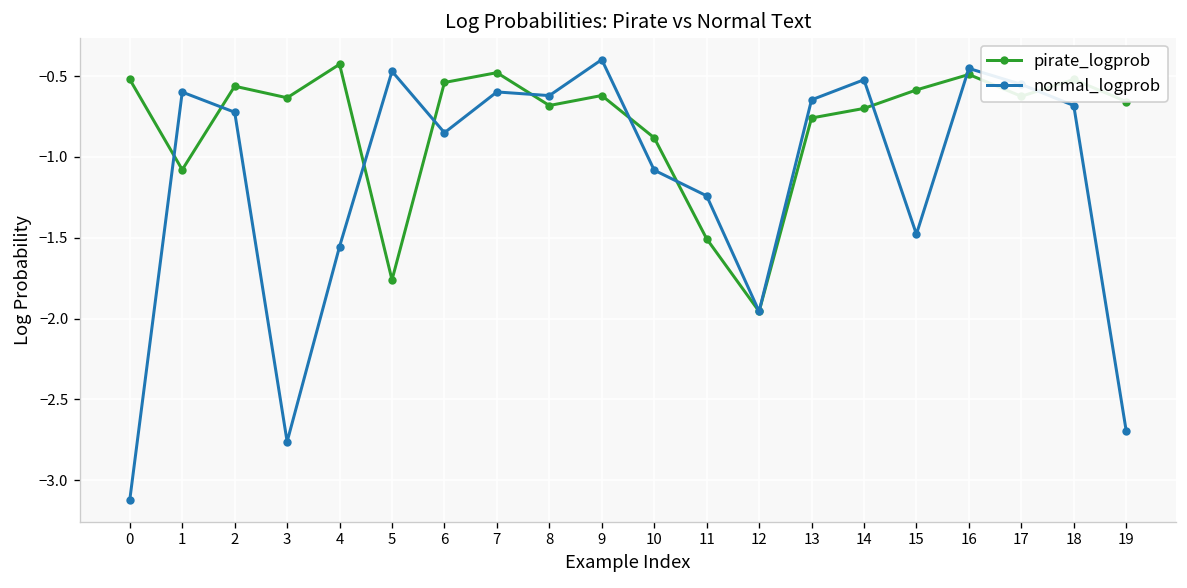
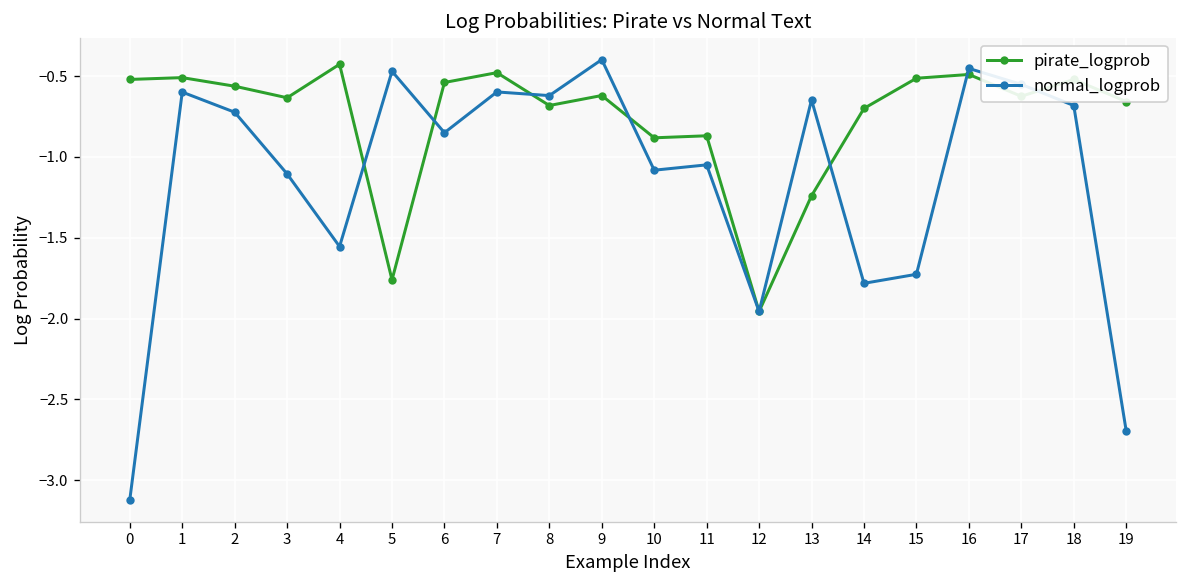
  {
    "pirate_logprob": {
      "0": -0.52,
-     "1": -1.08,
+     "1": -0.51,
      "2": -0.56,
      "3": -0.63,
      "4": -0.43,
      "5": -1.76,
      "6": -0.54,
      "7": -0.48,
      "8": -0.68,
      "9": -0.62,
      "10": -0.88,
-     "11": -1.51,
-     "13": -0.76,
+     "11": -0.87,
+     "13": -1.24,
      "14": -0.70,
-     "15": -0.59,
+     "15": -0.51,
      "16": -0.49,
      "19": -0.66
    },
    "normal_logprob": {
      "0": -3.12,
      "1": -0.60,
      "2": -0.72,
-     "3": -2.76,
+     "3": -1.11,
      "4": -1.55,
      "5": -0.47,
      "6": -0.85,
      "7": -0.60,
      "8": -0.62,
      "9": -0.40,
      "10": -1.08,
-     "11": -1.24,
+     "11": -1.05,
      "13": -0.65,
-     "14": -0.52,
-     "15": -1.48,
+     "14": -1.78,
+     "15": -1.73,
      "16": -0.45,
      "18": -0.68,
      "19": -2.69
    }
  }
